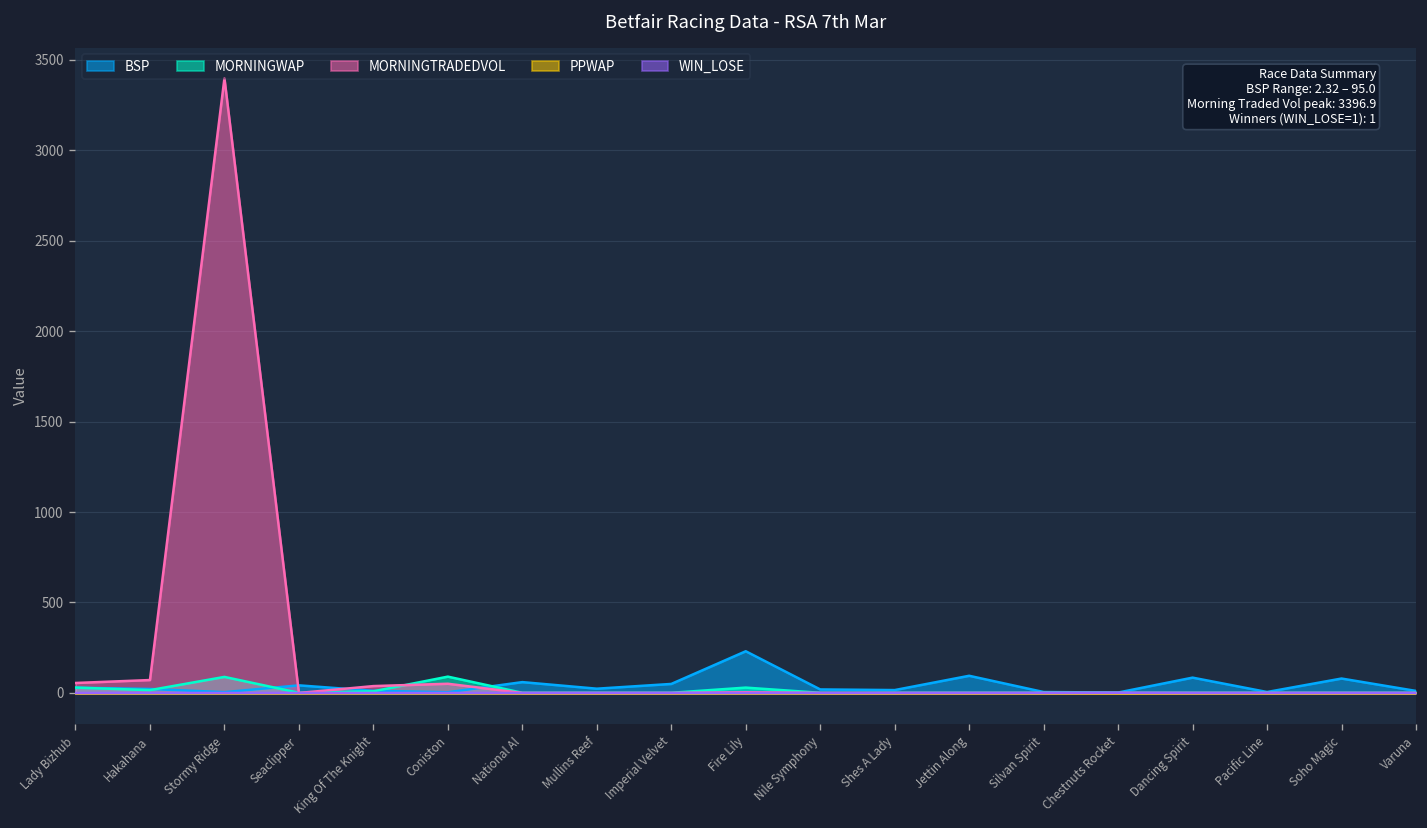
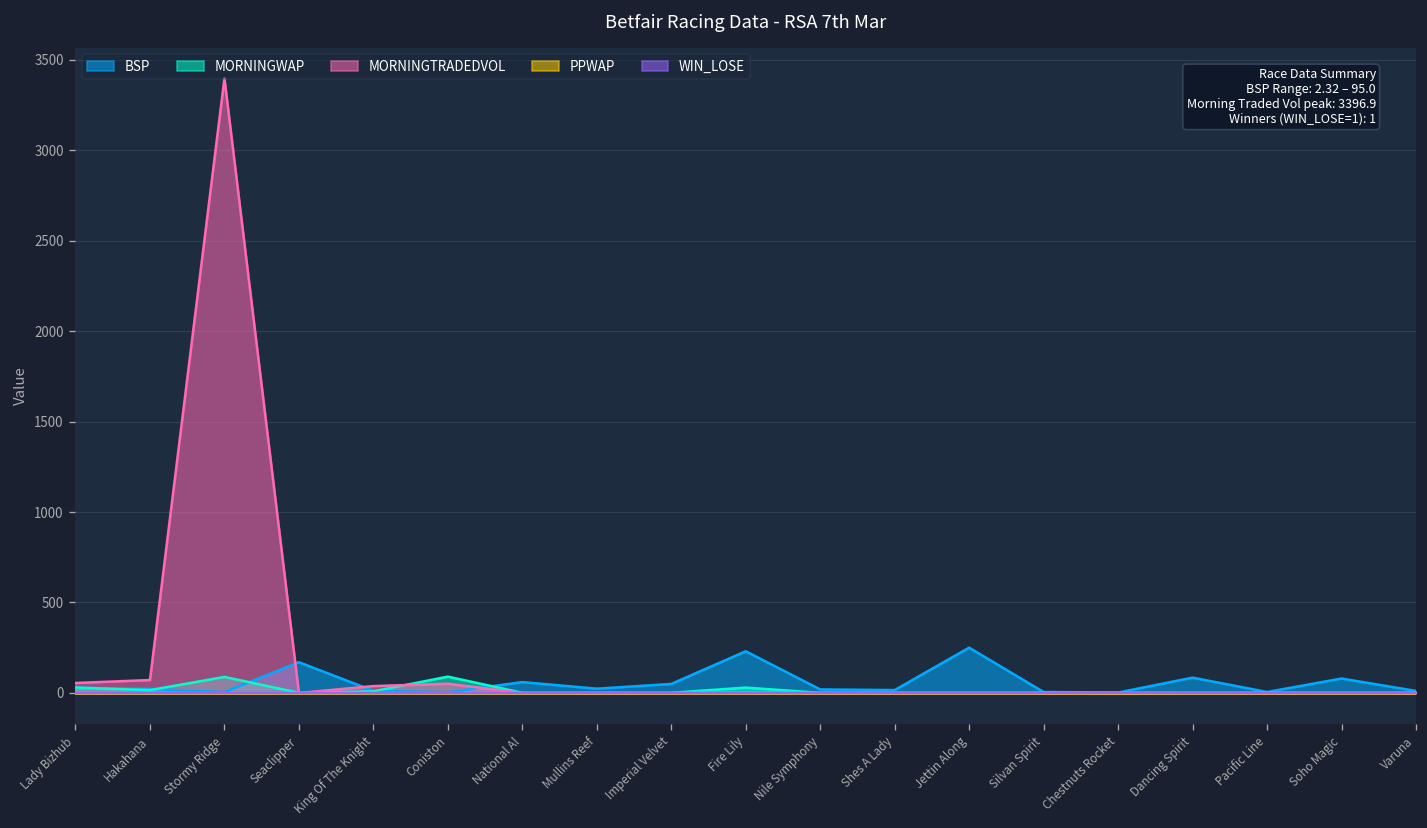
  {
    "BSP": {
-     "Seaclipper": 40,
+     "Seaclipper": 170,
      "National Al": 60,
      "Mullins Reef": 20,
      "Imperial Velvet": 50,
      "Fire Lily": 230,
      "Nile Symphony": 20,
-     "Jettin Along": 100,
+     "Jettin Along": 250,
      "Dancing Spirit": 80,
      "Soho Magic": 80
    },
    "MORNINGWAP": {
      "Stormy Ridge": 90,
      "Coniston": 90,
      "Fire Lily": 30
    },
    "MORNINGTRADEDVOL": {
      "Lady Bizhub": 60,
      "Hakahana": 70,
      "Stormy Ridge": 3400,
      "King Of The Knight": 40,
      "Coniston": 50
    }
  }
